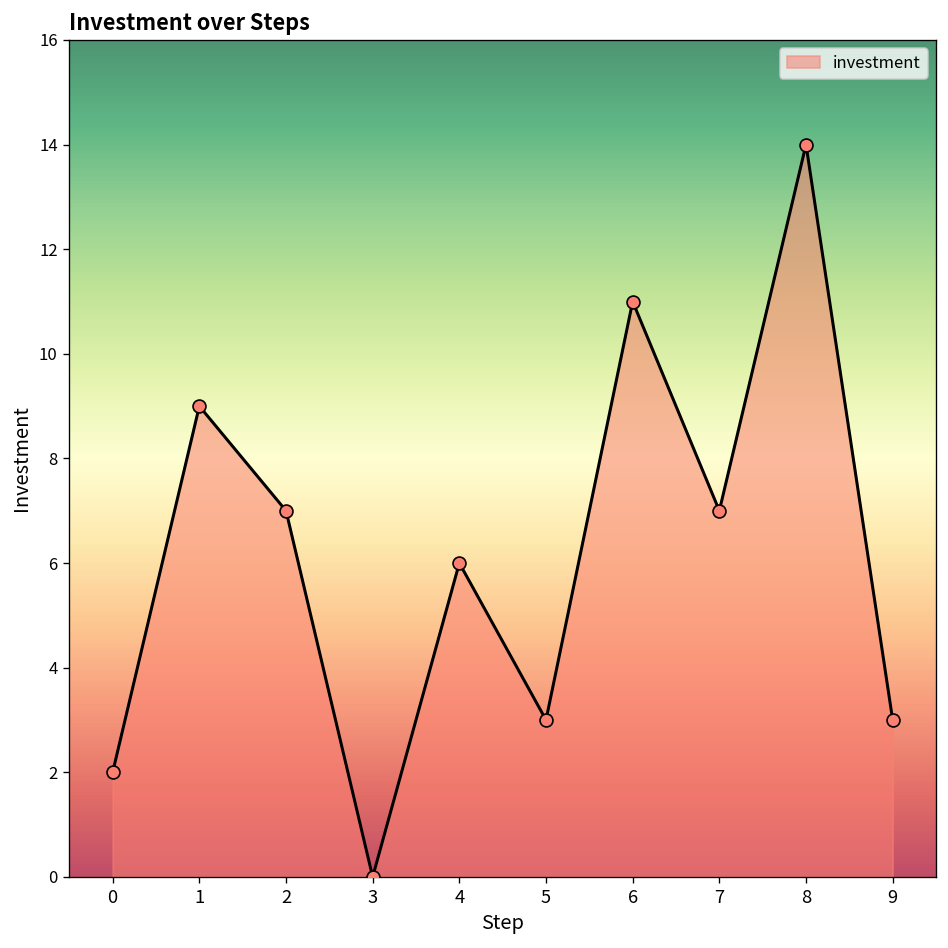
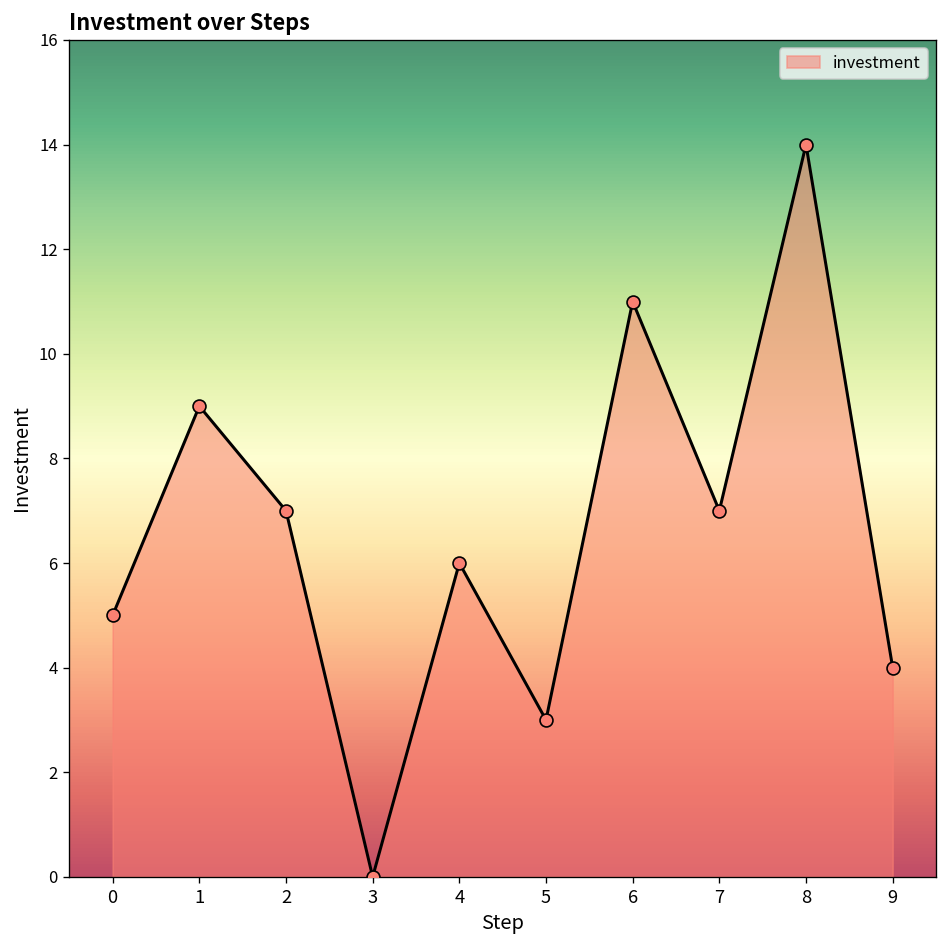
  {
-   "0": 2,
+   "0": 5,
    "1": 9,
    "2": 7,
    "3": 0,
    "4": 6,
    "5": 3,
    "6": 11,
    "7": 7,
    "8": 14,
-   "9": 3
+   "9": 4
  }
